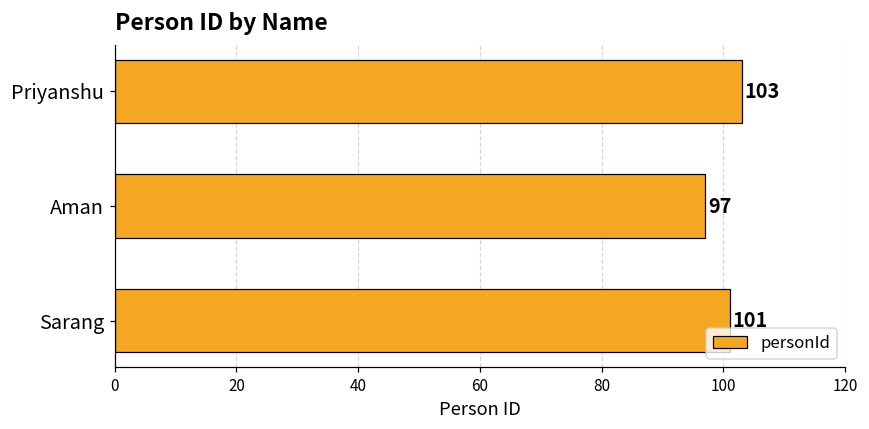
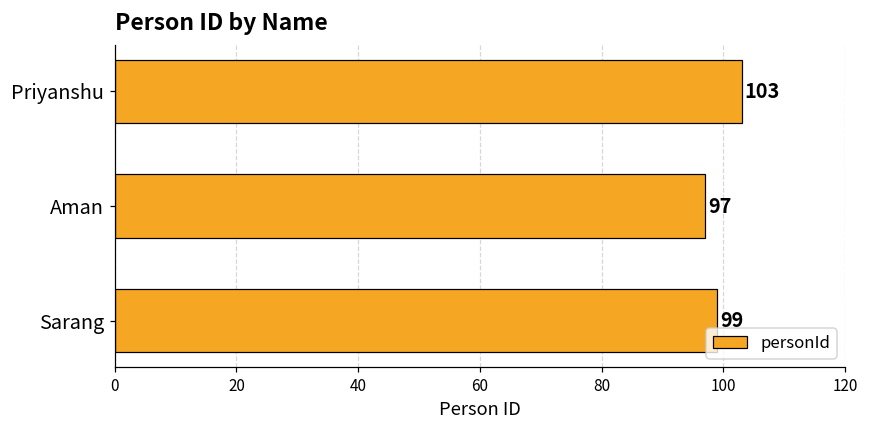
  {
-   "Sarang": 101
+   "Sarang": 99
  }
